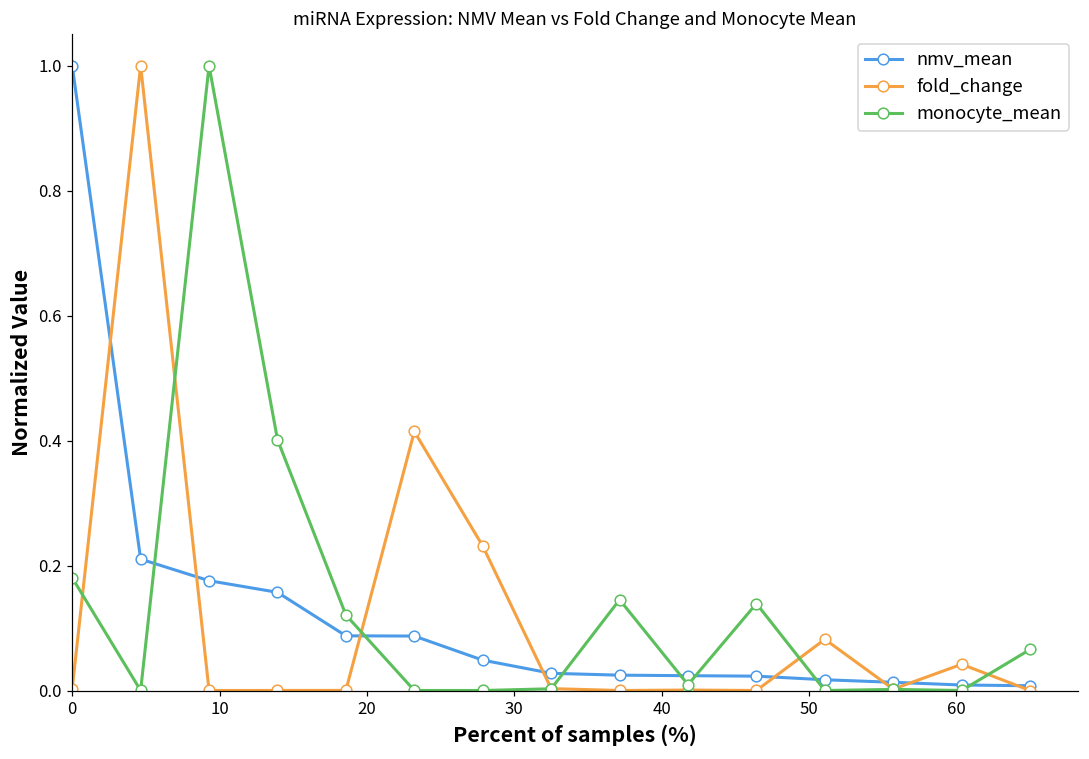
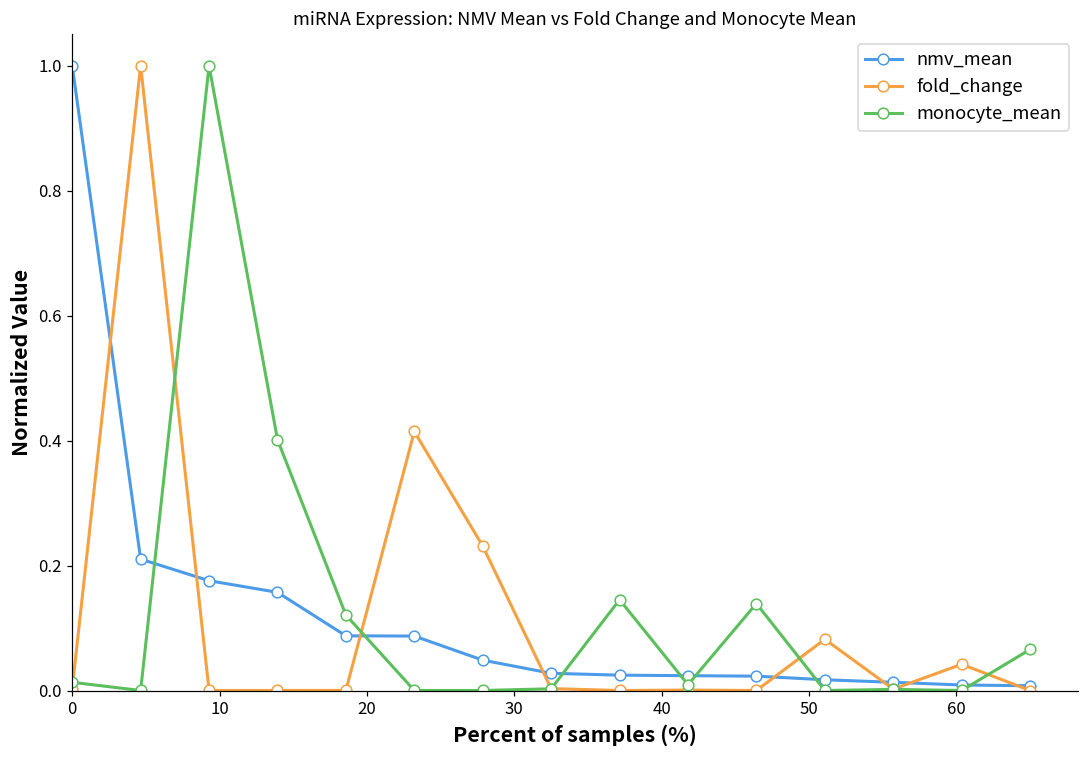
  {
    "nmv_mean": {
      "0": 1.00
    },
    "fold_change": {
      "0": 0.00
    },
    "monocyte_mean": {
-     "0": 0.18
+     "0": 0.01
    }
  }
